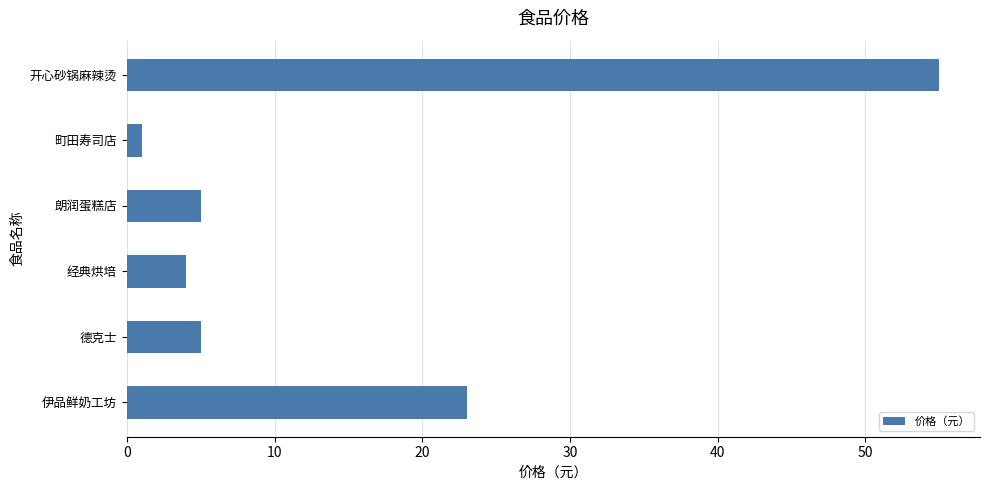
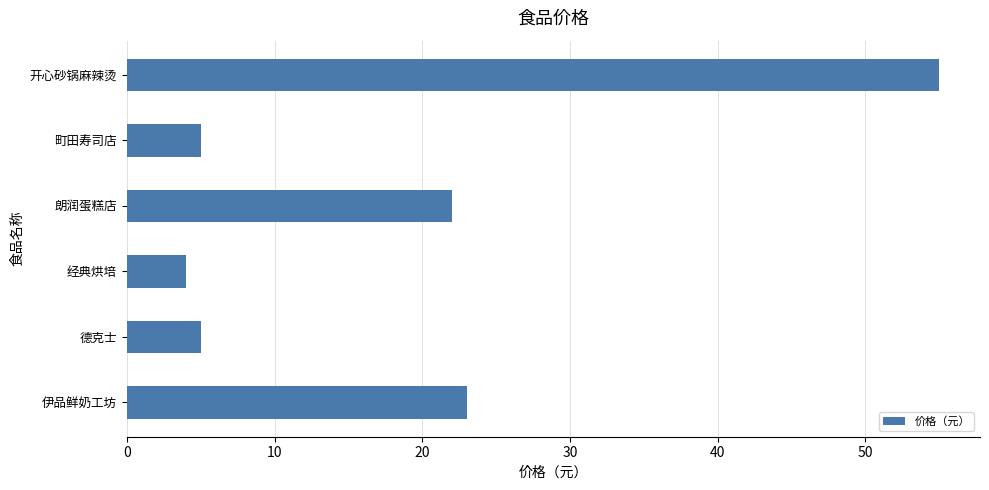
  {
    "开心砂锅麻辣烫": 55,
-   "町田寿司店": 1,
-   "朗润蛋糕店": 5,
+   "町田寿司店": 5,
+   "朗润蛋糕店": 22,
    "经典烘培": 4,
    "德克士": 5,
    "伊品鲜奶工坊": 23
  }
